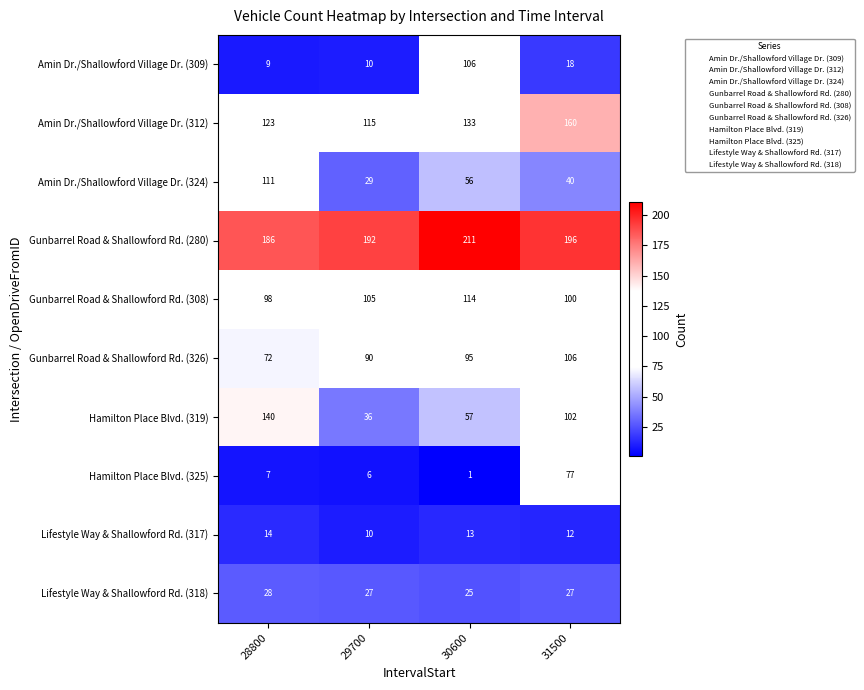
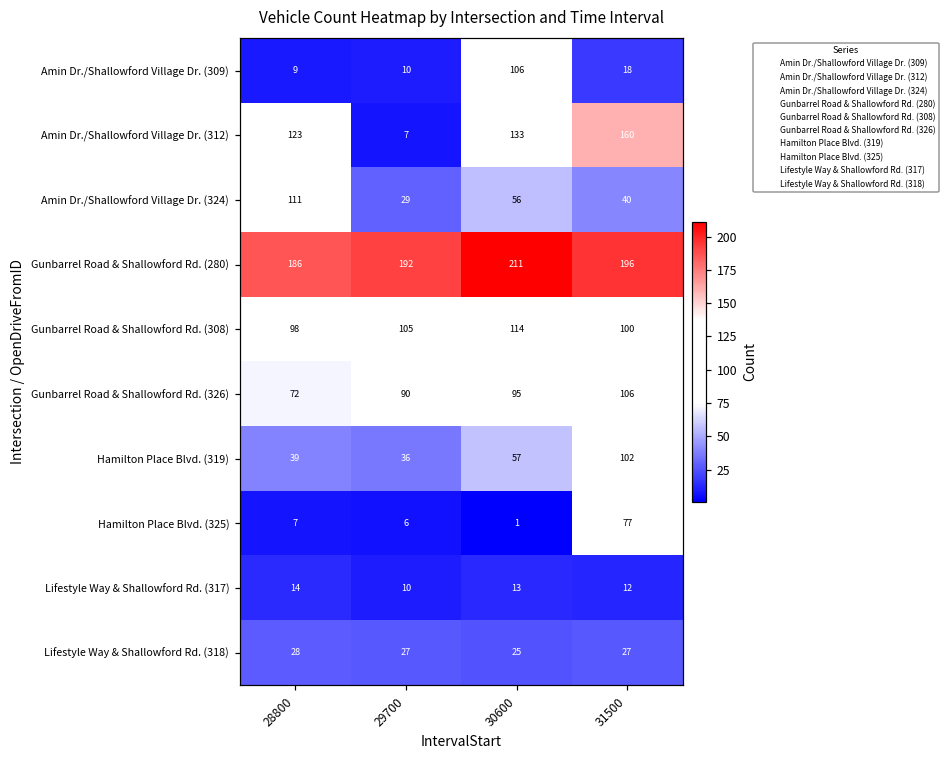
  {
    "Amin Dr./Shallowford Village Dr. (309)": {
      "28800": 9,
      "29700": 10,
      "30600": 106,
      "31500": 18
    },
    "Amin Dr./Shallowford Village Dr. (312)": {
      "28800": 123,
-     "29700": 115,
+     "29700": 7,
      "30600": 133,
      "31500": 160
    },
    "Amin Dr./Shallowford Village Dr. (324)": {
      "28800": 111,
      "29700": 29,
      "30600": 56,
      "31500": 40
    },
    "Gunbarrel Road & Shallowford Rd. (280)": {
      "28800": 186,
      "29700": 192,
      "30600": 211,
      "31500": 196
    },
    "Gunbarrel Road & Shallowford Rd. (308)": {
      "28800": 98,
      "29700": 105,
      "30600": 114,
      "31500": 100
    },
    "Gunbarrel Road & Shallowford Rd. (326)": {
      "28800": 72,
      "29700": 90,
      "30600": 95,
      "31500": 106
    },
    "Hamilton Place Blvd. (319)": {
-     "28800": 140,
+     "28800": 39,
      "29700": 36,
      "30600": 57,
      "31500": 102
    },
    "Hamilton Place Blvd. (325)": {
      "28800": 7,
      "29700": 6,
      "30600": 1,
      "31500": 77
    },
    "Lifestyle Way & Shallowford Rd. (317)": {
      "28800": 14,
      "29700": 10,
      "30600": 13,
      "31500": 12
    },
    "Lifestyle Way & Shallowford Rd. (318)": {
      "28800": 28,
      "29700": 27,
      "30600": 25,
      "31500": 27
    }
  }
